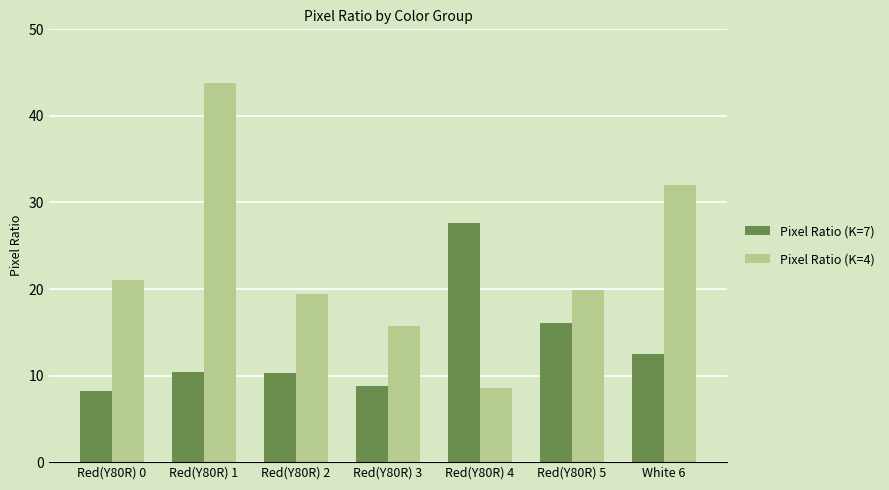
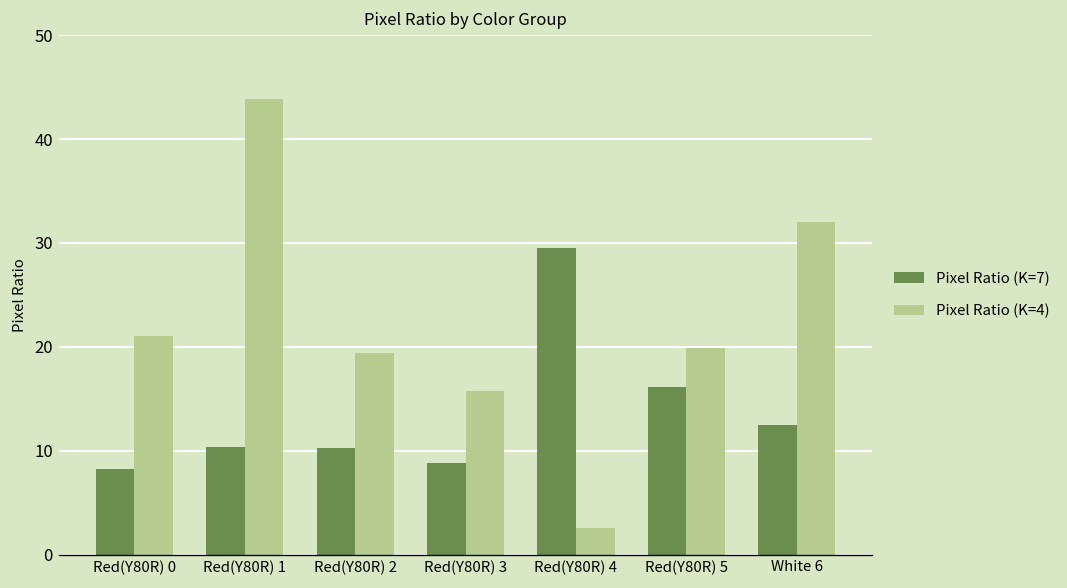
  {
    "Pixel Ratio (K=7)": {
      "Red(Y80R) 0": 8,
      "Red(Y80R) 1": 10,
      "Red(Y80R) 2": 10,
      "Red(Y80R) 3": 9,
-     "Red(Y80R) 4": 28,
+     "Red(Y80R) 4": 29,
      "Red(Y80R) 5": 16,
      "White 6": 12
    },
    "Pixel Ratio (K=4)": {
      "Red(Y80R) 0": 21,
      "Red(Y80R) 1": 44,
      "Red(Y80R) 2": 19,
      "Red(Y80R) 3": 16,
-     "Red(Y80R) 4": 9,
+     "Red(Y80R) 4": 3,
      "Red(Y80R) 5": 20,
      "White 6": 32
    }
  }
